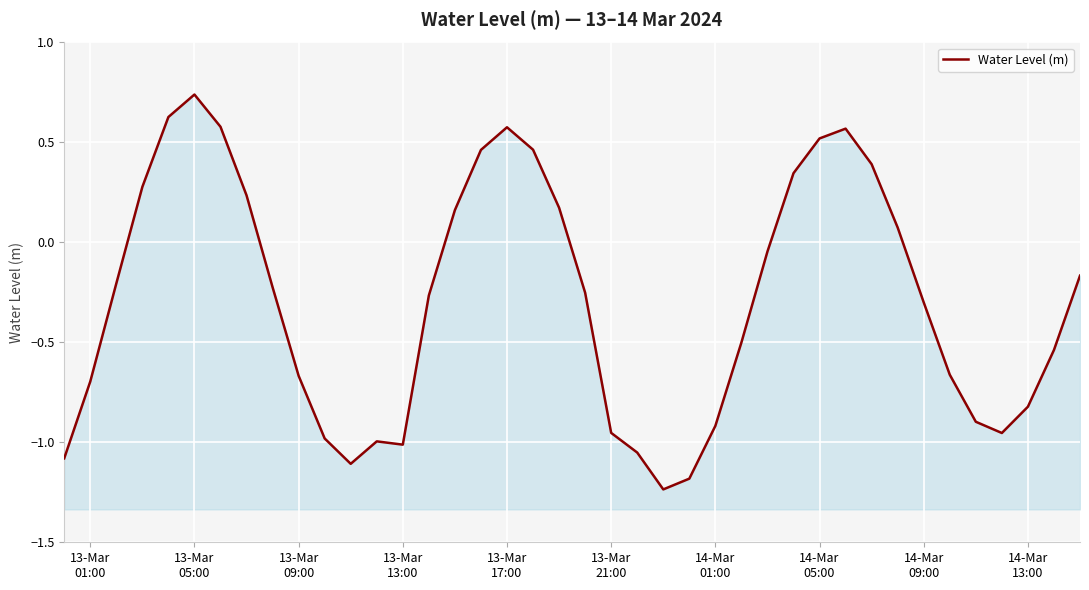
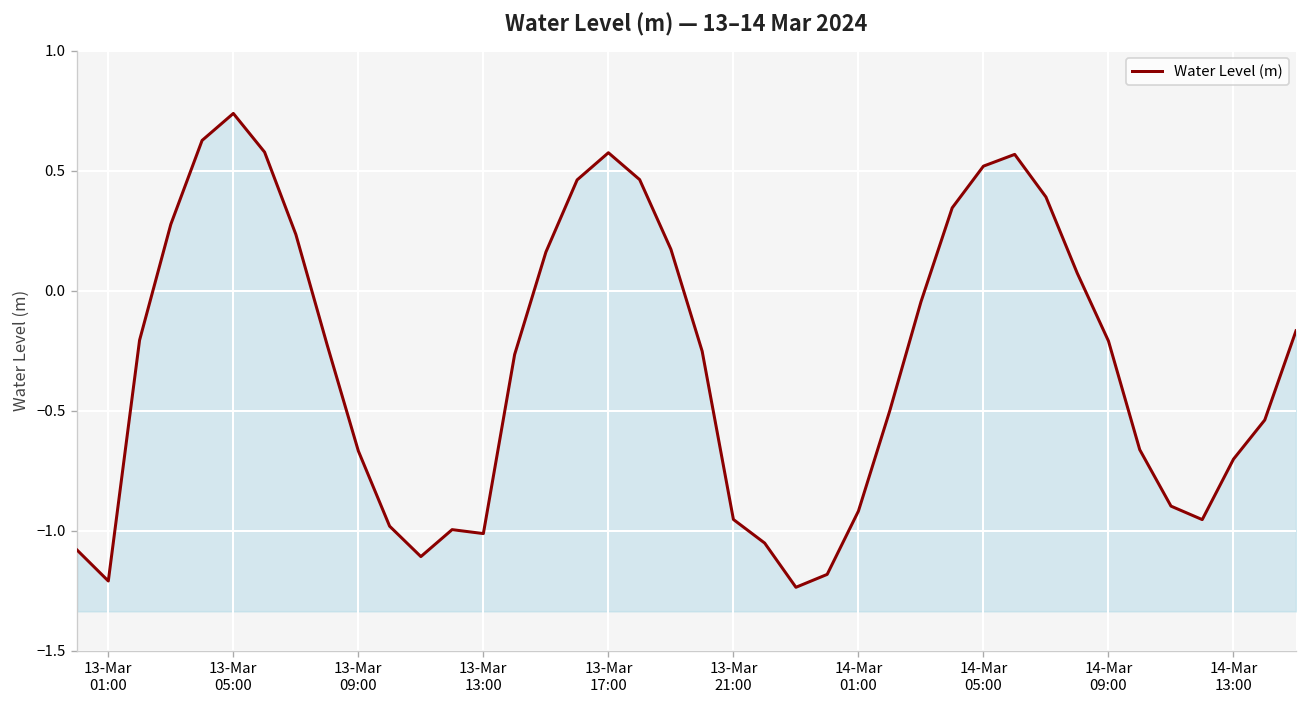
  {
-   "13-Mar 01:00": -0.70,
+   "13-Mar 01:00": -1.21,
    "13-Mar 05:00": 0.74,
    "13-Mar 09:00": -0.67,
    "13-Mar 13:00": -1.01,
    "13-Mar 17:00": 0.58,
    "13-Mar 21:00": -0.95,
    "14-Mar 01:00": -0.92,
    "14-Mar 05:00": 0.52,
-   "14-Mar 09:00": -0.30,
-   "14-Mar 13:00": -0.82
+   "14-Mar 09:00": -0.21,
+   "14-Mar 13:00": -0.70
  }
